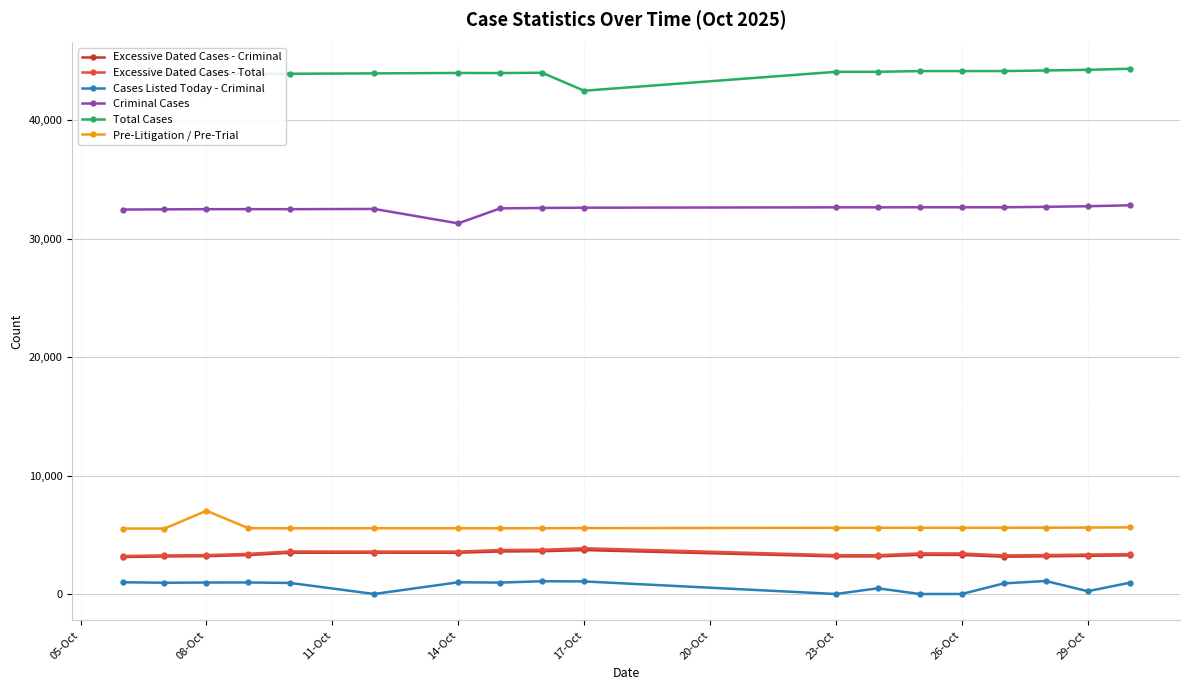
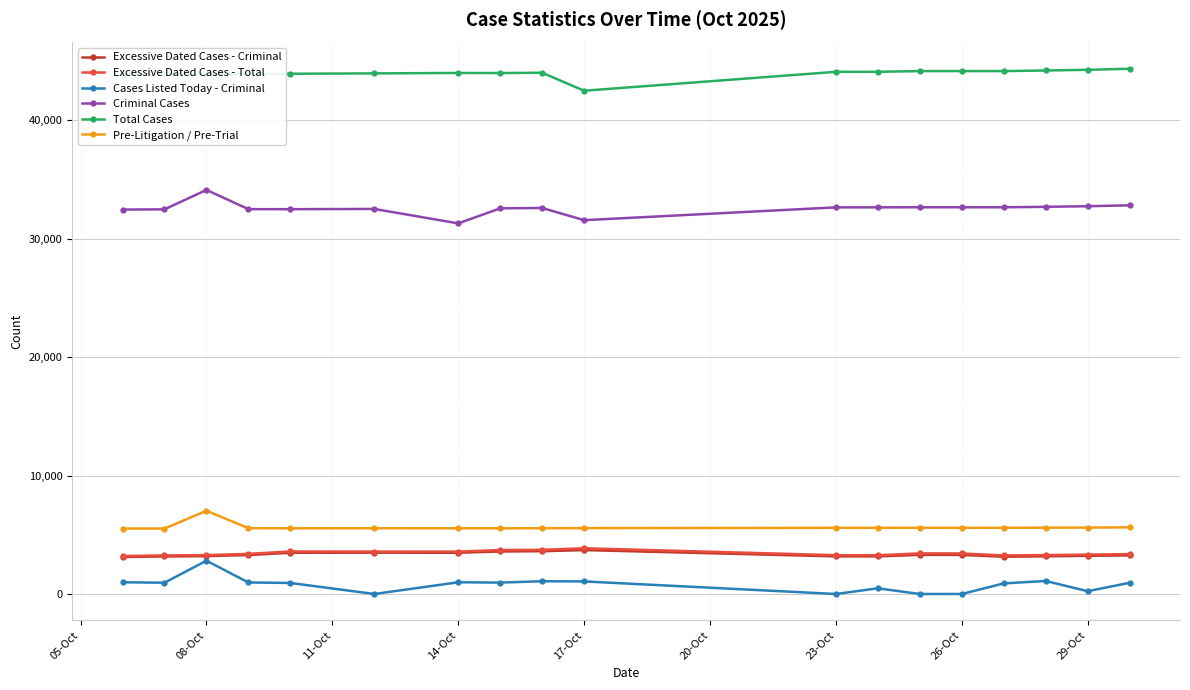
  {
    "Cases Listed Today - Criminal": {
-     "08-Oct": "1,000",
+     "08-Oct": "2,800",
      "14-Oct": "1,000",
      "17-Oct": "1,100",
      "23-Oct": "0",
      "26-Oct": "0",
      "29-Oct": "200"
    },
    "Criminal Cases": {
-     "08-Oct": "32,500",
+     "08-Oct": "34,100",
      "14-Oct": "31,300",
-     "17-Oct": "32,600",
+     "17-Oct": "31,600",
      "23-Oct": "32,700",
      "26-Oct": "32,700",
      "29-Oct": "32,700"
    },
    "Total Cases": {
      "14-Oct": "44,000",
      "17-Oct": "42,500",
      "23-Oct": "44,100",
      "26-Oct": "44,200",
      "29-Oct": "44,300"
    },
    "Pre-Litigation / Pre-Trial": {
      "08-Oct": "7,000",
      "14-Oct": "5,600",
      "17-Oct": "5,600",
      "23-Oct": "5,600",
      "26-Oct": "5,600",
      "29-Oct": "5,600"
    }
  }
